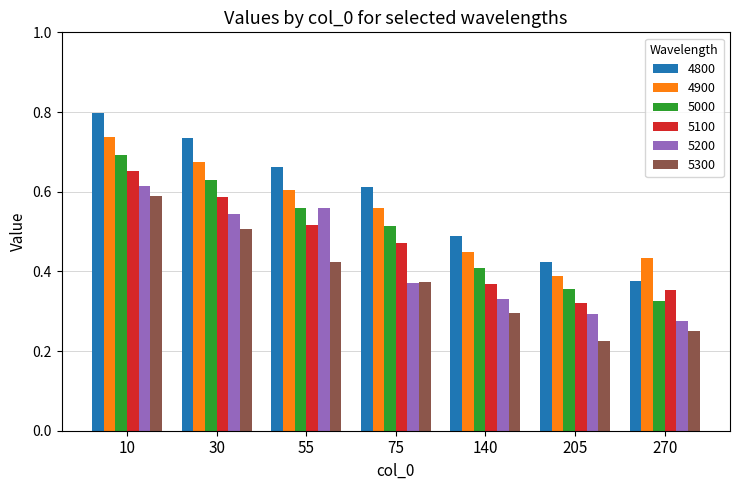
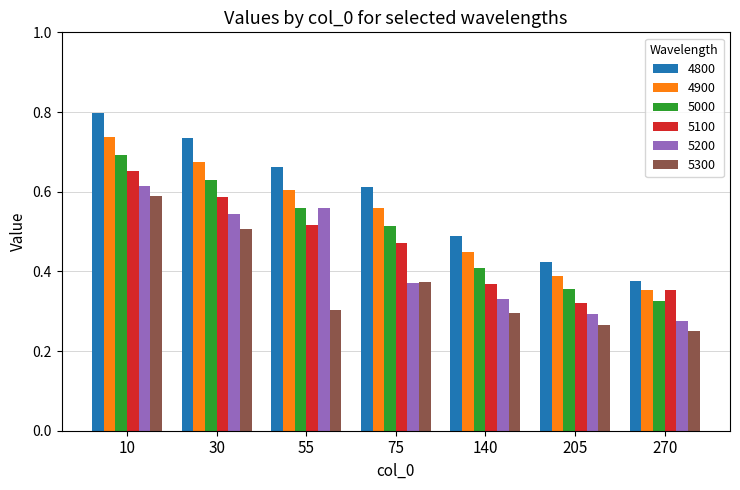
  {
    "4800": {
      "10": 0.80,
      "30": 0.73,
      "55": 0.66,
      "75": 0.61,
      "140": 0.49,
      "205": 0.42,
      "270": 0.38
    },
    "4900": {
      "10": 0.74,
      "30": 0.67,
      "55": 0.61,
      "75": 0.56,
      "140": 0.45,
      "205": 0.39,
-     "270": 0.43
+     "270": 0.35
    },
    "5000": {
      "10": 0.69,
      "30": 0.63,
      "55": 0.56,
      "75": 0.51,
      "140": 0.41,
      "205": 0.36,
      "270": 0.33
    },
    "5100": {
      "10": 0.65,
      "30": 0.59,
      "55": 0.52,
      "75": 0.47,
      "140": 0.37,
      "205": 0.32,
      "270": 0.35
    },
    "5200": {
      "10": 0.61,
      "30": 0.54,
      "55": 0.56,
      "75": 0.37,
      "140": 0.33,
      "205": 0.29,
      "270": 0.28
    },
    "5300": {
      "10": 0.59,
      "30": 0.51,
-     "55": 0.42,
+     "55": 0.30,
      "75": 0.37,
      "140": 0.30,
-     "205": 0.23,
+     "205": 0.27,
      "270": 0.25
    }
  }
